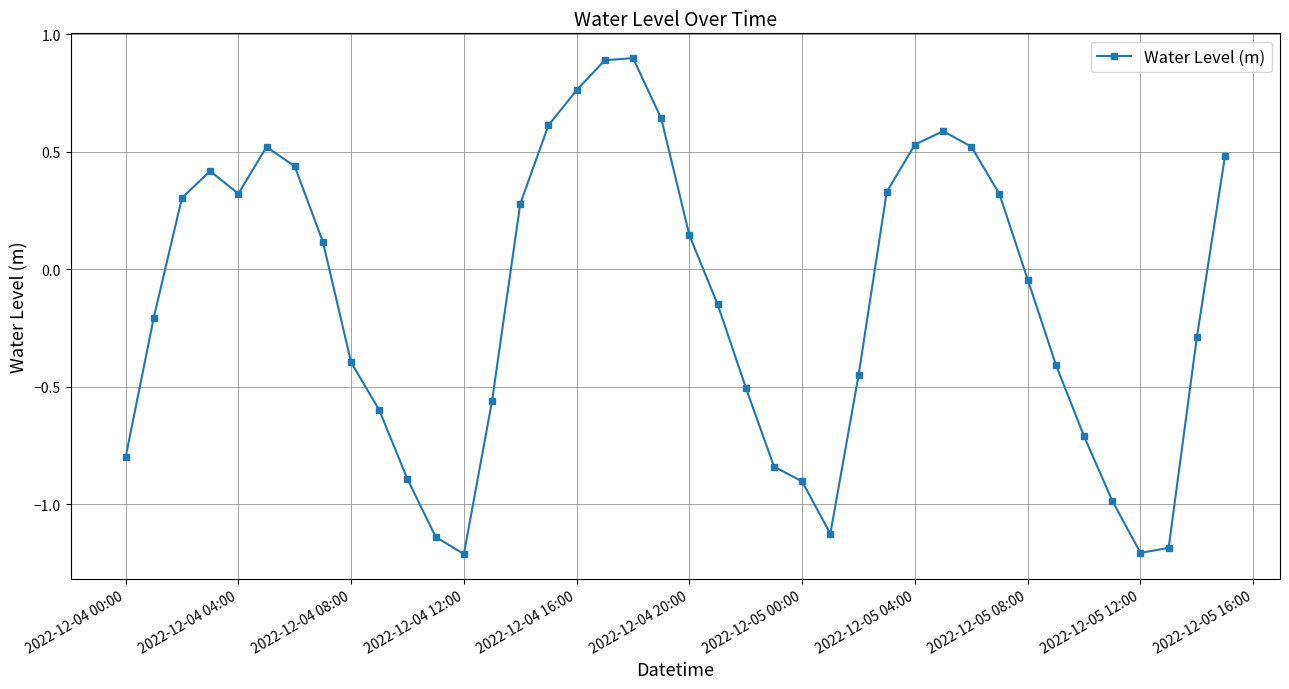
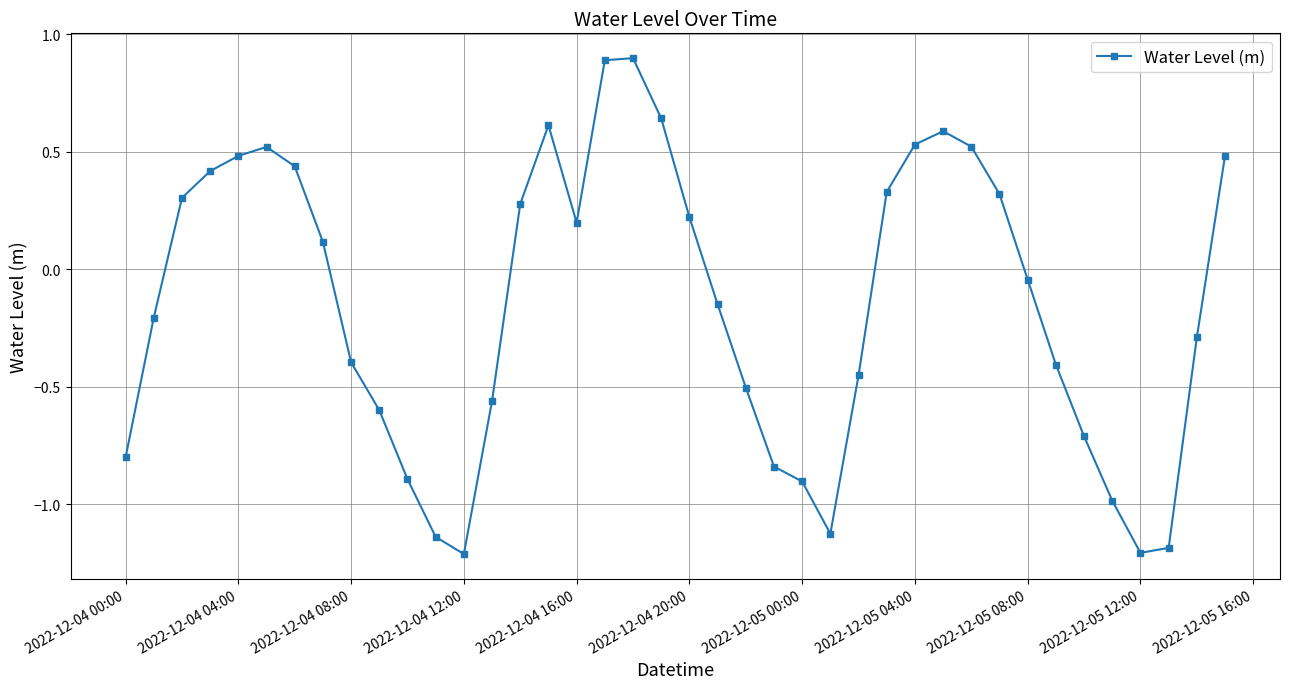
  {
    "2022-12-04 00:00": -0.80,
-   "2022-12-04 04:00": 0.32,
+   "2022-12-04 04:00": 0.48,
    "2022-12-04 08:00": -0.40,
    "2022-12-04 12:00": -1.21,
-   "2022-12-04 16:00": 0.76,
-   "2022-12-04 20:00": 0.14,
+   "2022-12-04 16:00": 0.20,
+   "2022-12-04 20:00": 0.22,
    "2022-12-05 00:00": -0.90,
    "2022-12-05 04:00": 0.53,
    "2022-12-05 08:00": -0.04,
    "2022-12-05 12:00": -1.21
  }
